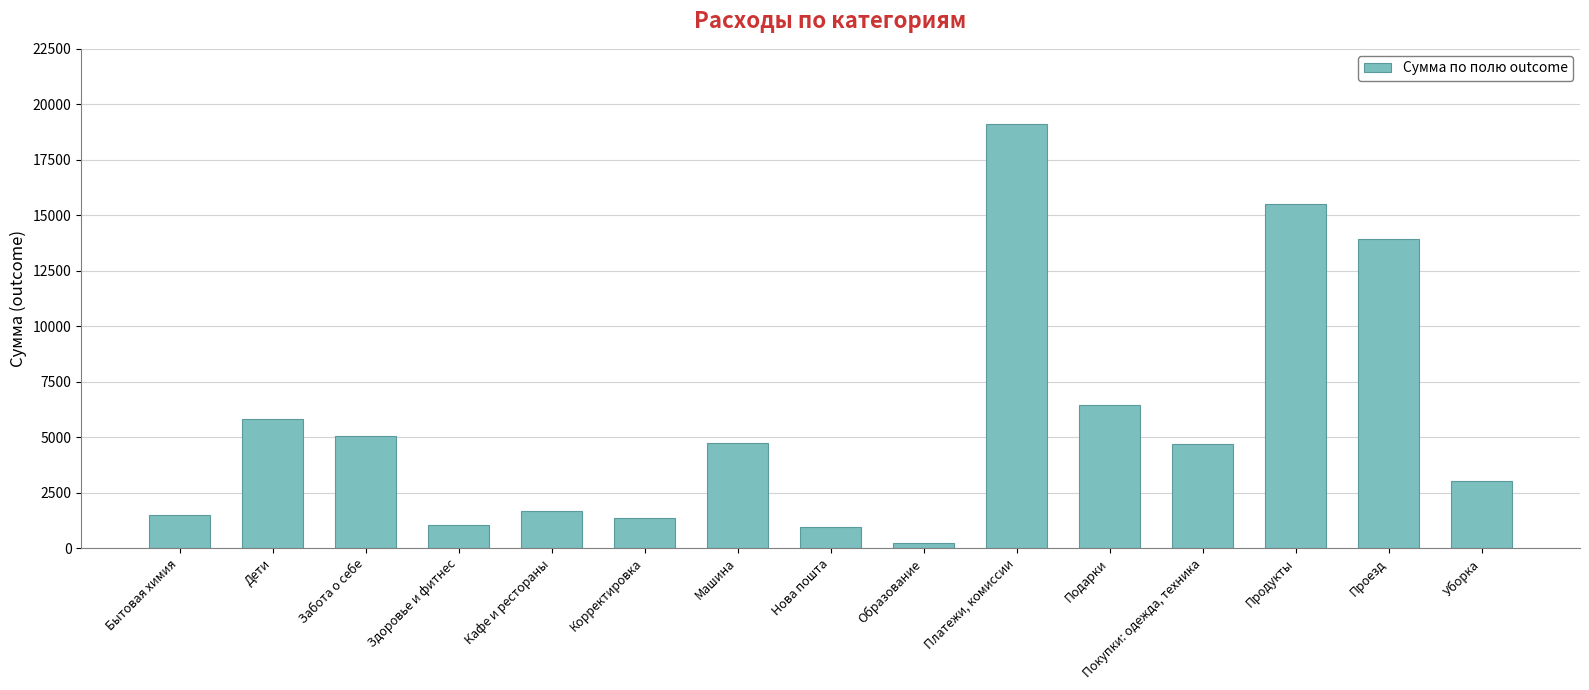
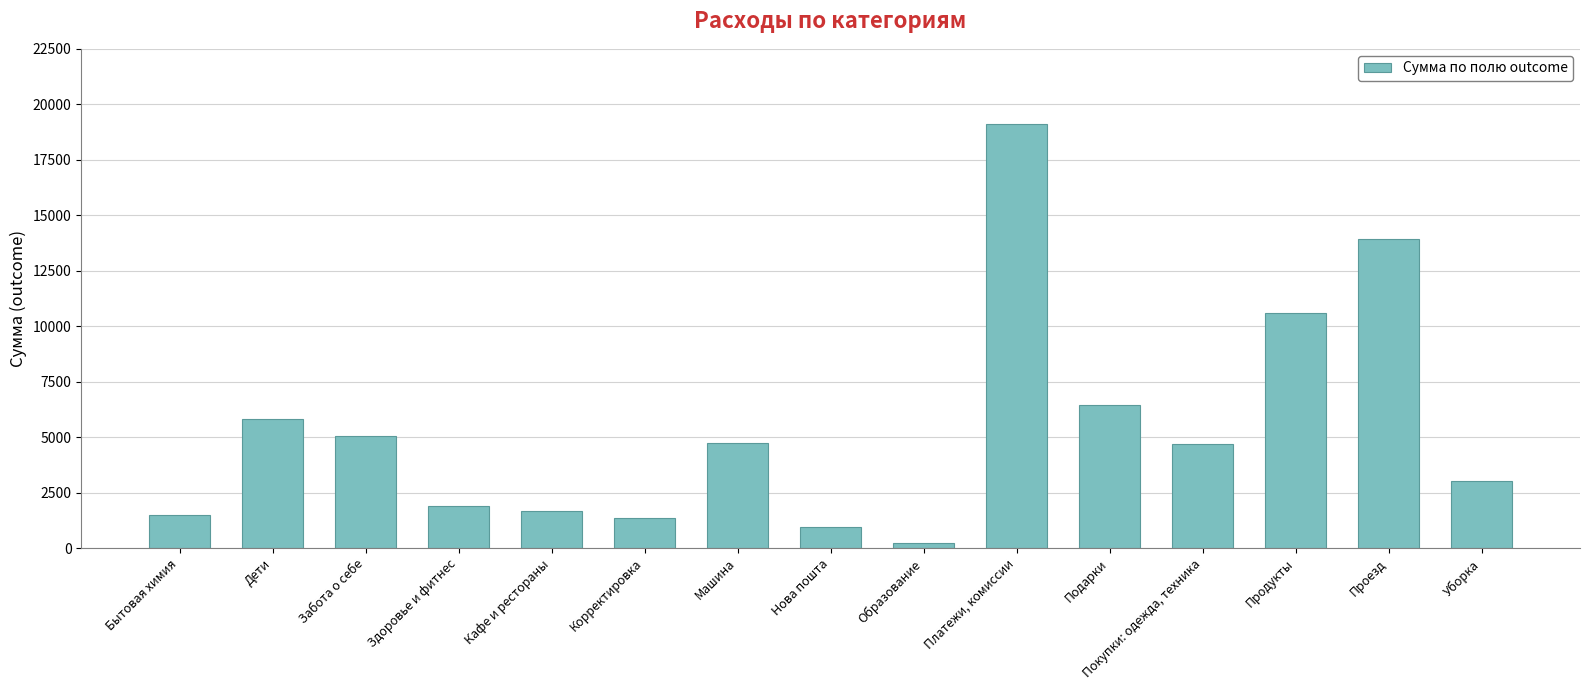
  {
    "Бытовая химия": 1500,
    "Дети": 5800,
    "Забота о себе": 5000,
-   "Здоровье и фитнес": 1000,
+   "Здоровье и фитнес": 1900,
    "Кафе и рестораны": 1700,
    "Корректировка": 1400,
    "Машина": 4700,
    "Нова пошта": 1000,
    "Образование": 200,
    "Платежи, комиссии": 19100,
    "Подарки": 6400,
    "Покупки: одежда, техника": 4700,
-   "Продукты": 15500,
+   "Продукты": 10600,
    "Проезд": 13900,
    "Уборка": 3000
  }
